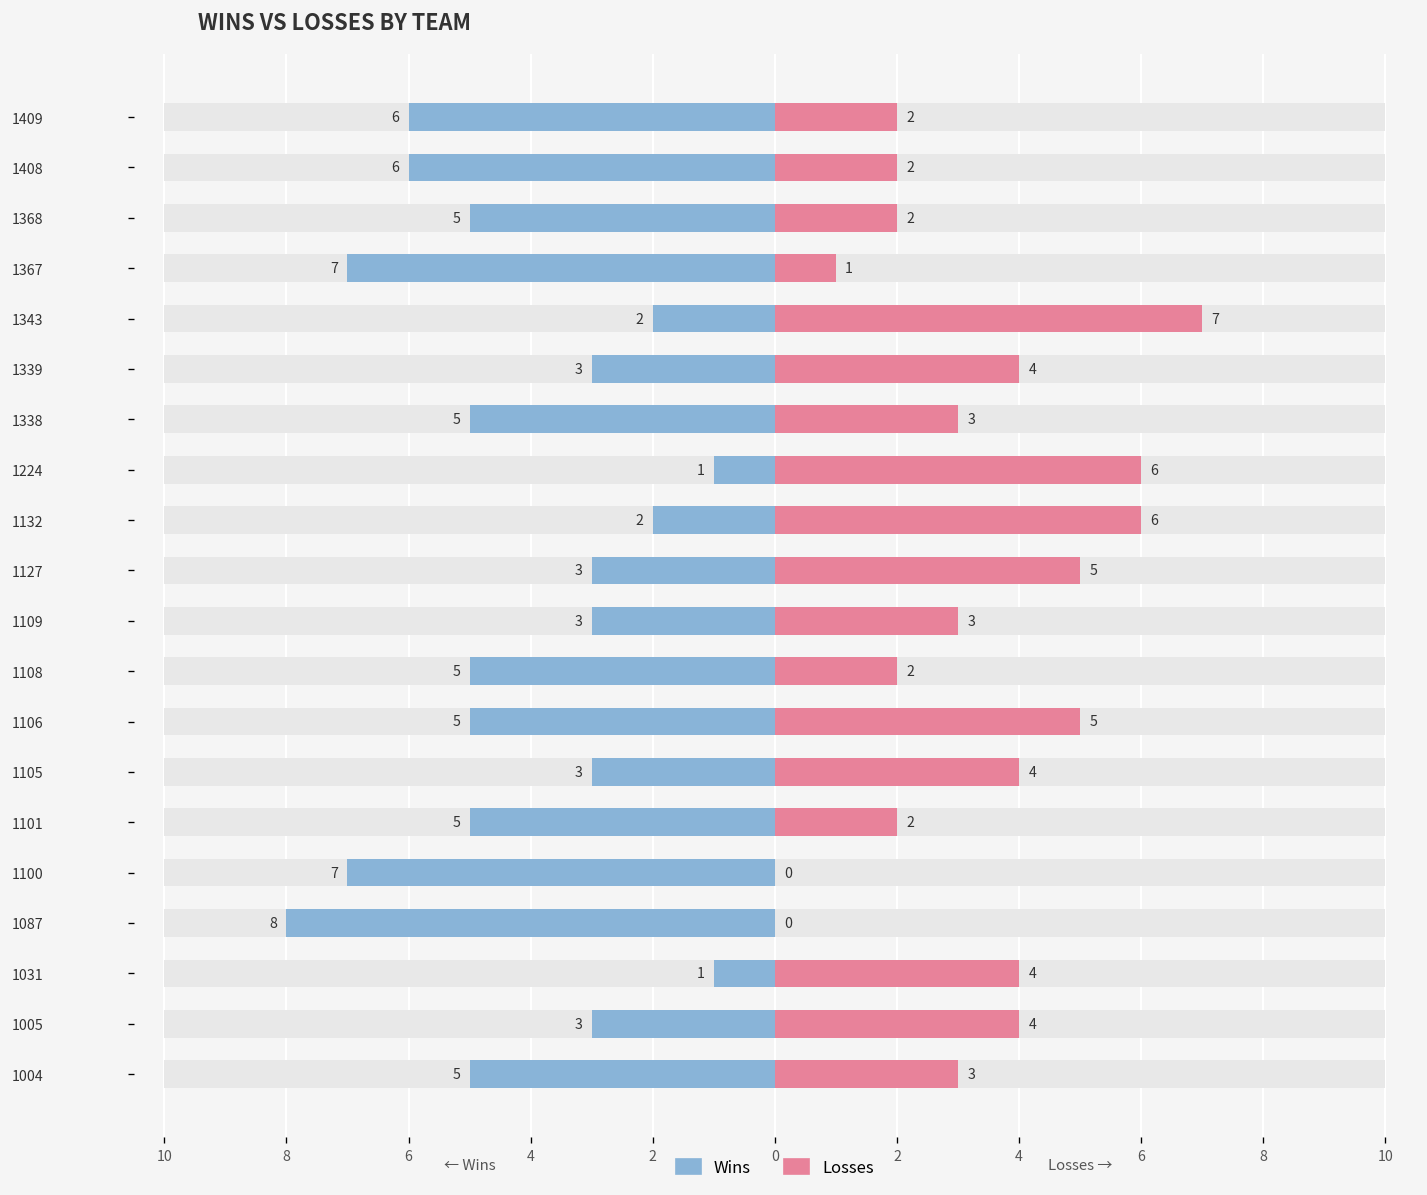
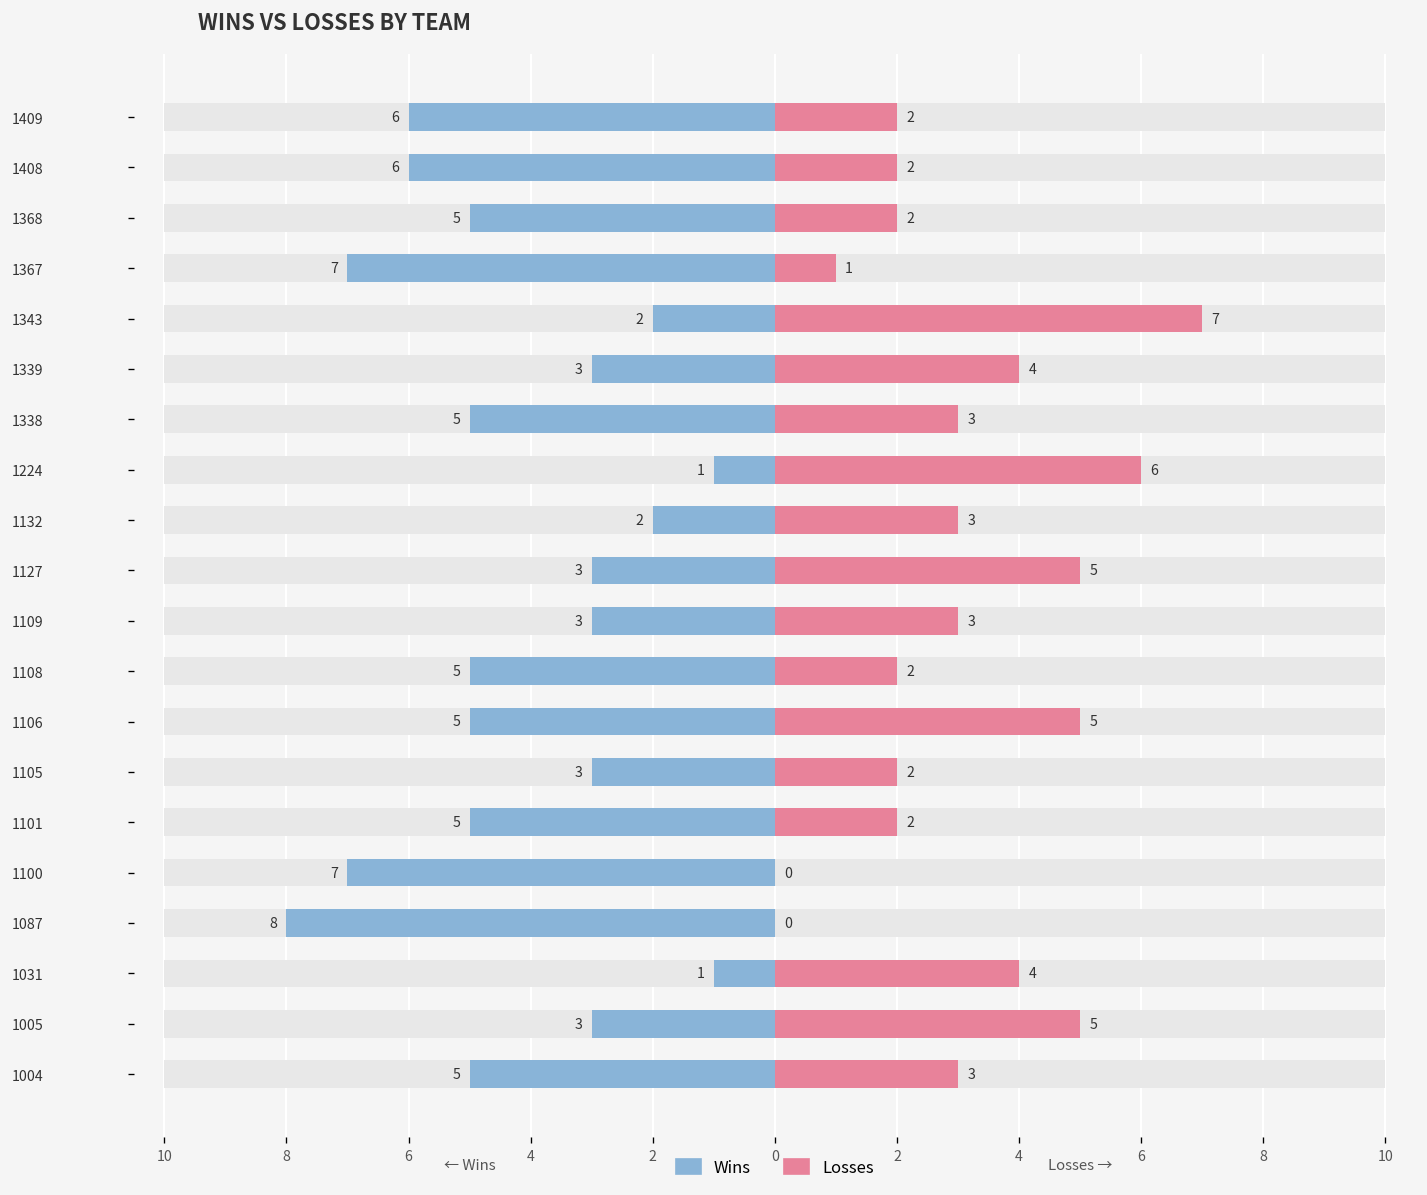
  {
    "Losses": {
-     "1132": 6,
-     "1105": 4,
+     "1132": 3,
+     "1105": 2,
      "1100": 0,
      "1087": 0,
-     "1005": 4
+     "1005": 5
    }
  }
